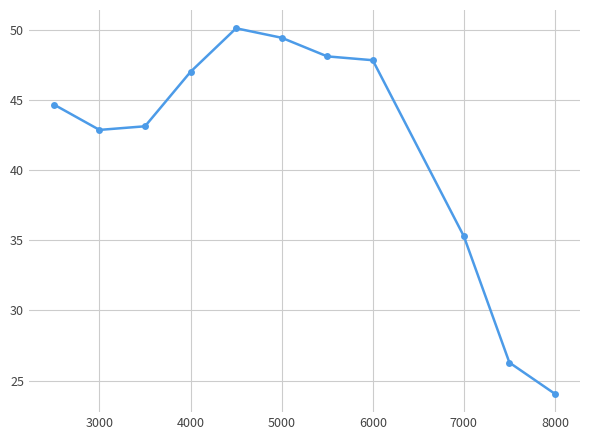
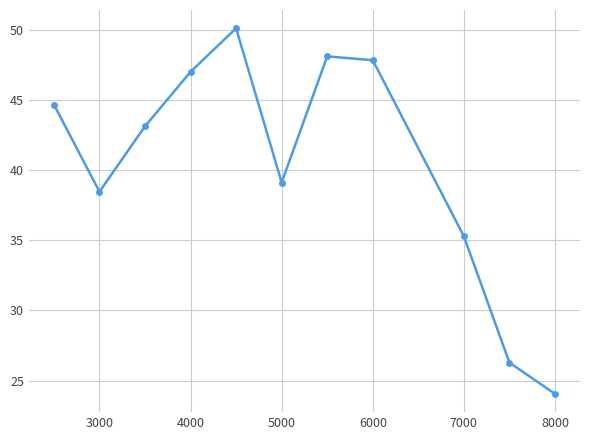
  {
-   "3000": 42.9,
+   "3000": 38.5,
    "4000": 47.0,
-   "5000": 49.4,
+   "5000": 39.1,
    "6000": 47.8,
    "7000": 35.3,
    "8000": 24.1
  }
